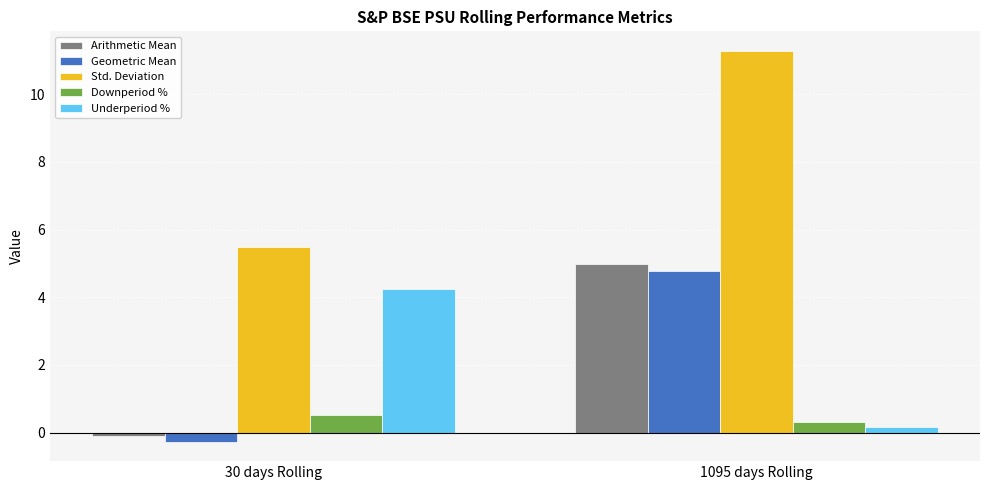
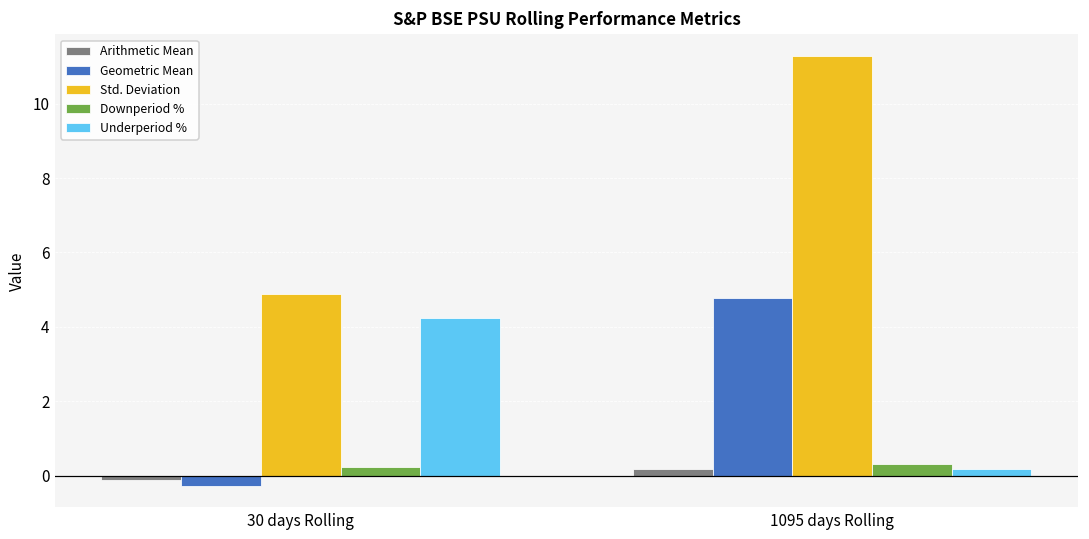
  {
    "Arithmetic Mean": {
      "30 days Rolling": -0.1,
-     "1095 days Rolling": 5.0
+     "1095 days Rolling": 0.2
    },
    "Geometric Mean": {
      "30 days Rolling": -0.3,
      "1095 days Rolling": 4.8
    },
    "Std. Deviation": {
-     "30 days Rolling": 5.5,
+     "30 days Rolling": 4.9,
      "1095 days Rolling": 11.3
    },
    "Downperiod %": {
-     "30 days Rolling": 0.5,
+     "30 days Rolling": 0.3,
      "1095 days Rolling": 0.3
    },
    "Underperiod %": {
      "30 days Rolling": 4.2,
      "1095 days Rolling": 0.2
    }
  }
